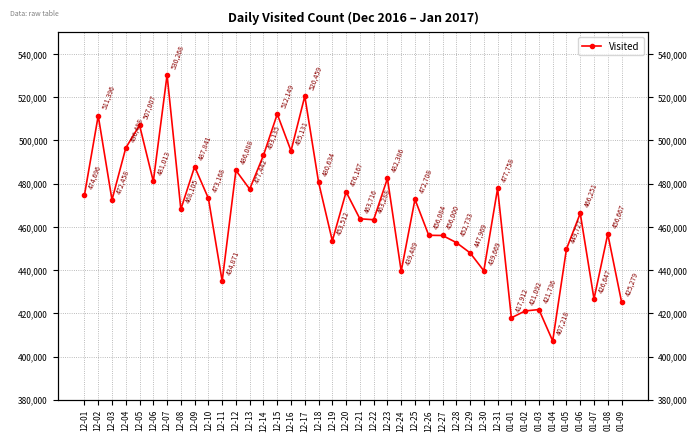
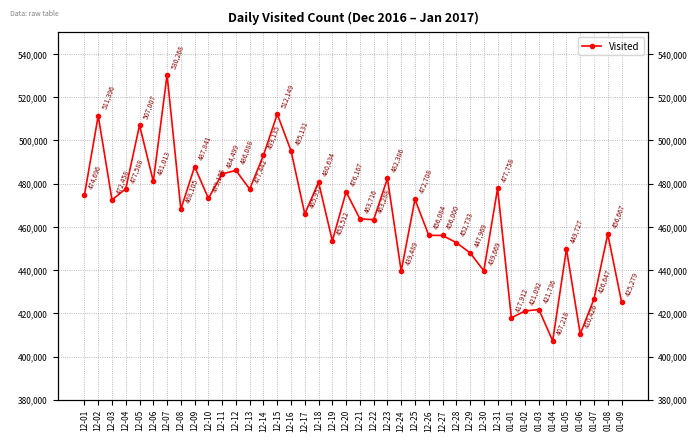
  {
    "12-01": "474,696",
    "12-02": "511,396",
-   "12-04": "496,488",
+   "12-04": "477,588",
    "12-05": "507,007",
    "12-06": "481,013",
    "12-07": "530,268",
    "12-08": "468,105",
    "12-09": "487,841",
-   "12-11": "434,871",
+   "12-11": "484,499",
    "12-12": "486,088",
    "12-14": "493,135",
    "12-15": "512,149",
    "12-16": "495,131",
-   "12-17": "520,459",
+   "12-17": "465,957",
    "12-18": "480,634",
    "12-19": "453,512",
    "12-20": "476,167",
    "12-21": "463,716",
    "12-22": "463,288",
    "12-23": "482,386",
    "12-24": "439,489",
    "12-25": "472,708",
    "12-26": "456,084",
    "12-27": "456,000",
    "12-28": "452,733",
    "12-29": "447,969",
    "12-30": "439,669",
    "12-31": "477,758",
    "01-02": "421,092",
    "01-03": "421,736",
    "01-04": "407,218",
    "01-05": "449,727",
-   "01-06": "466,251",
+   "01-06": "410,426",
    "01-07": "426,647",
    "01-08": "456,667",
    "01-09": "425,279"
  }
